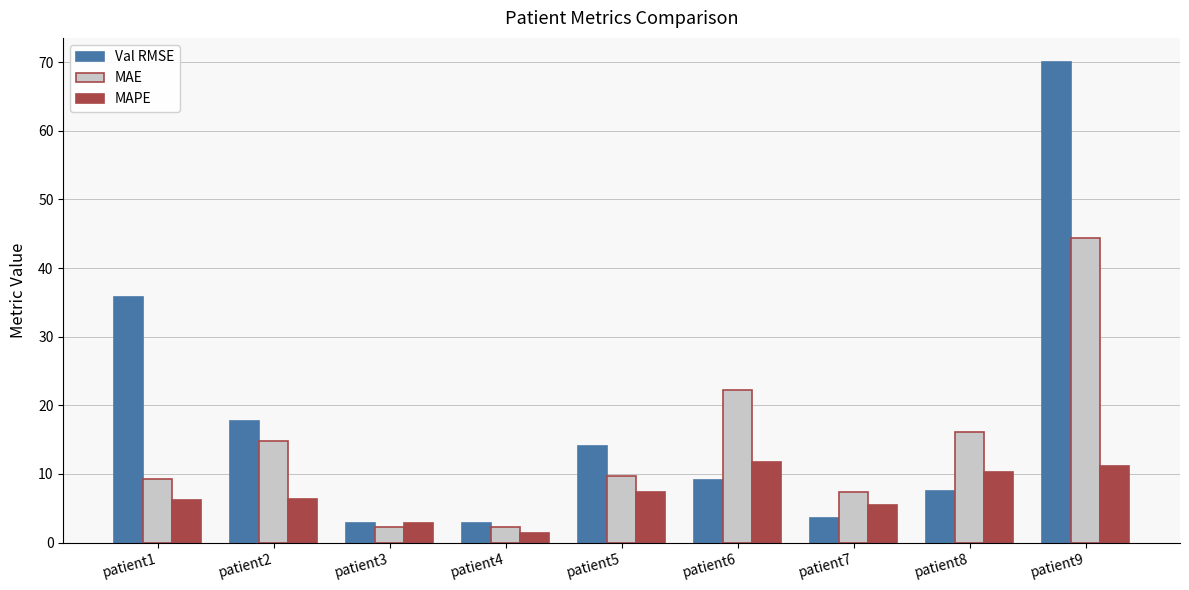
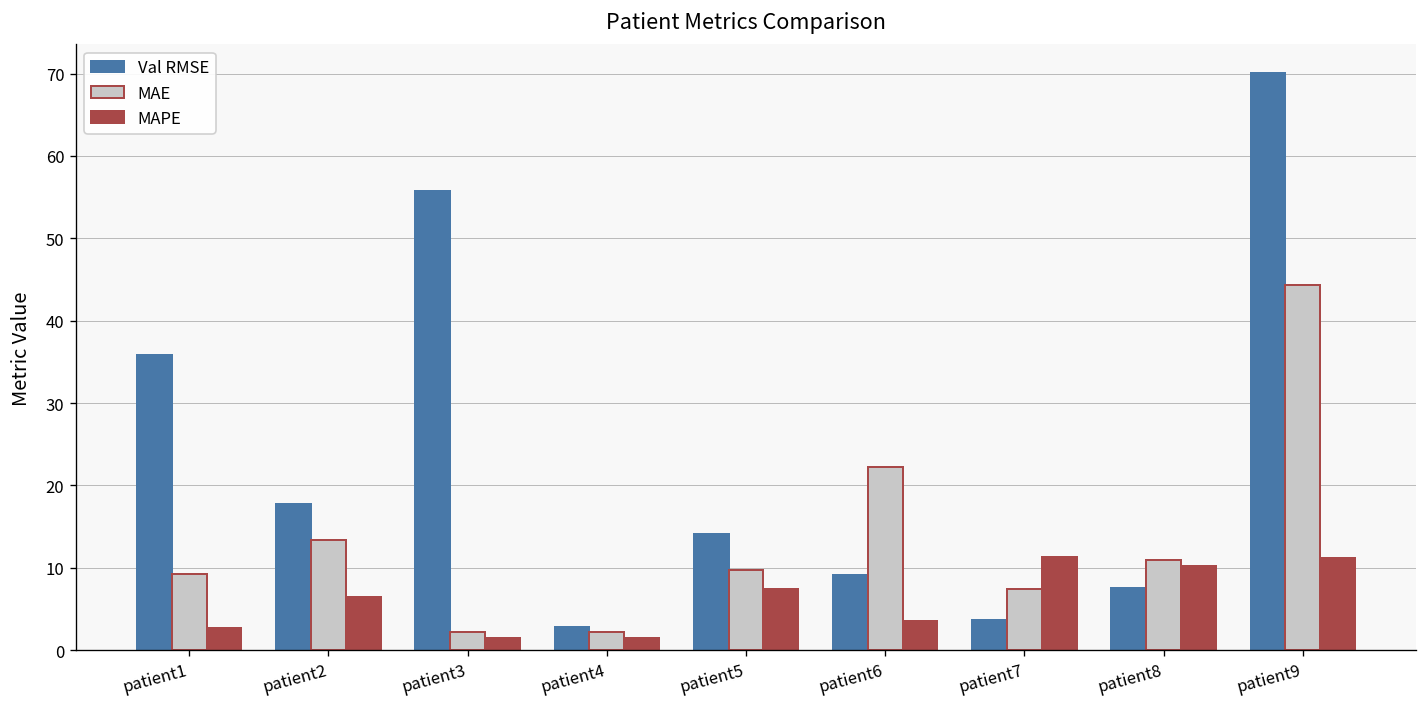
  {
    "Val RMSE": {
      "patient1": 36,
      "patient2": 18,
-     "patient3": 3,
+     "patient3": 56,
      "patient4": 3,
      "patient5": 14,
      "patient6": 9,
      "patient7": 4,
      "patient8": 8,
      "patient9": 70
    },
    "MAE": {
      "patient1": 9,
-     "patient2": 15,
+     "patient2": 13,
      "patient3": 2,
      "patient4": 2,
      "patient5": 10,
      "patient6": 22,
      "patient7": 7,
-     "patient8": 16,
+     "patient8": 11,
      "patient9": 44
    },
    "MAPE": {
-     "patient1": 6,
+     "patient1": 3,
      "patient2": 6,
-     "patient3": 3,
+     "patient3": 1,
      "patient4": 1,
      "patient5": 7,
-     "patient6": 12,
-     "patient7": 6,
+     "patient6": 3,
+     "patient7": 11,
      "patient8": 10,
      "patient9": 11
    }
  }
